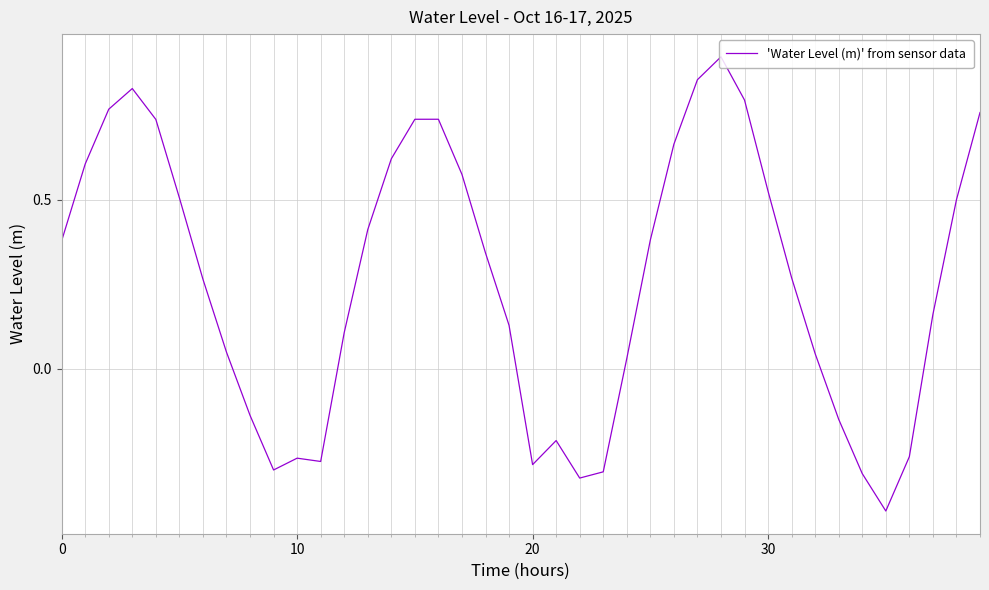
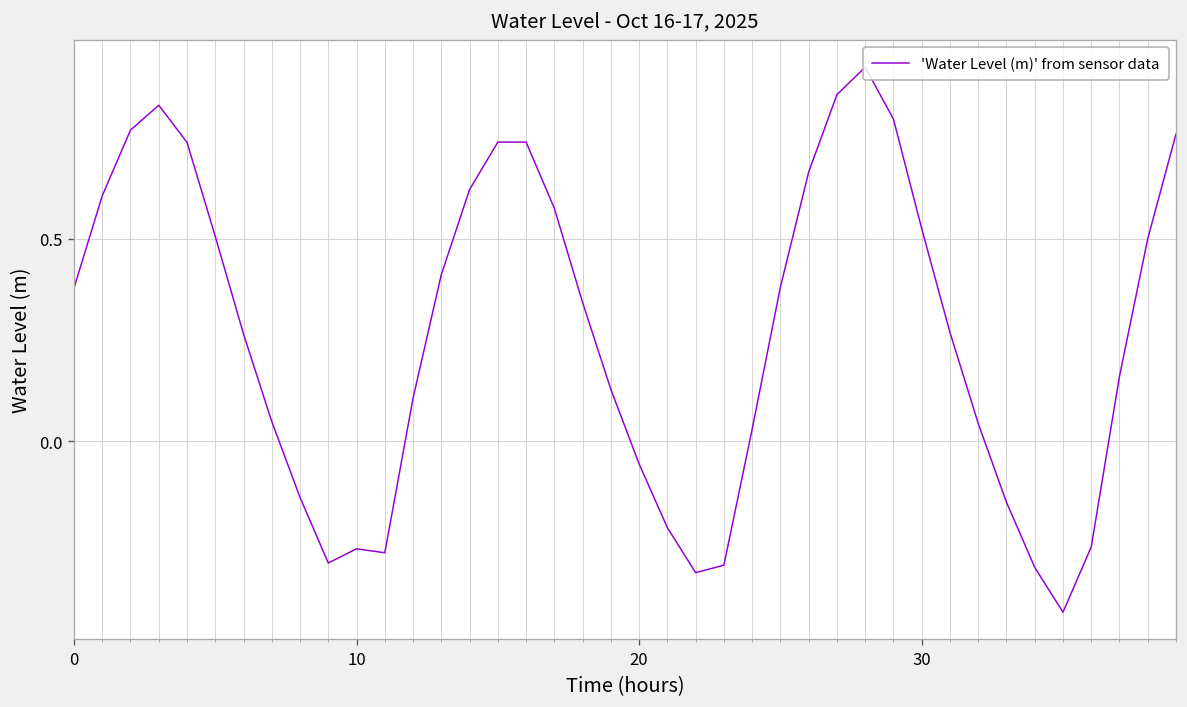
  {
    "0": 0.38,
    "10": -0.27,
-   "20": -0.28,
+   "20": -0.06,
    "30": 0.53
  }
